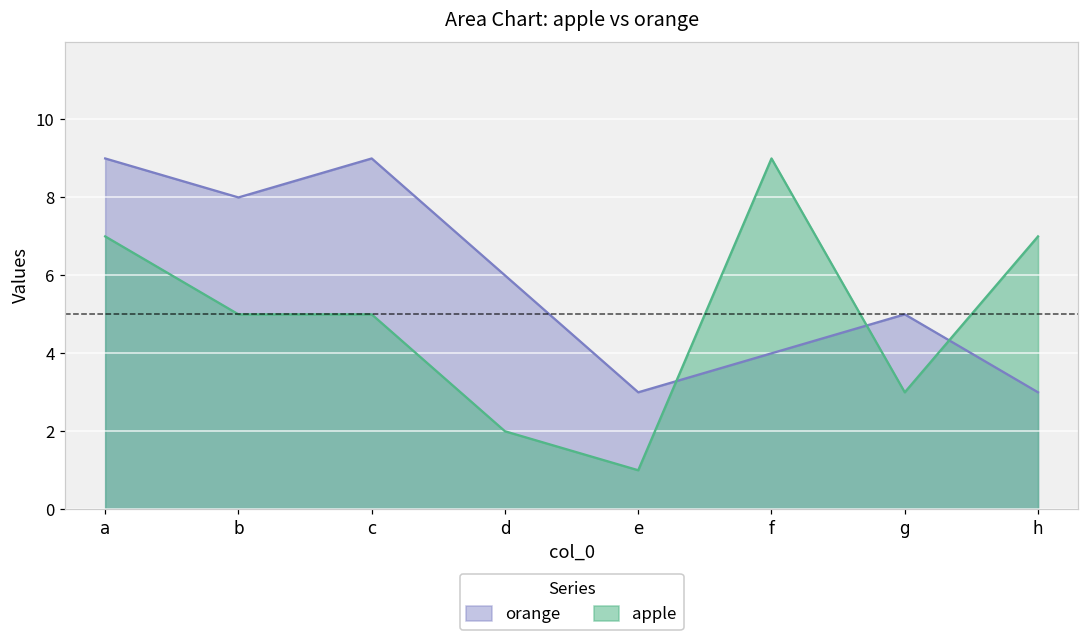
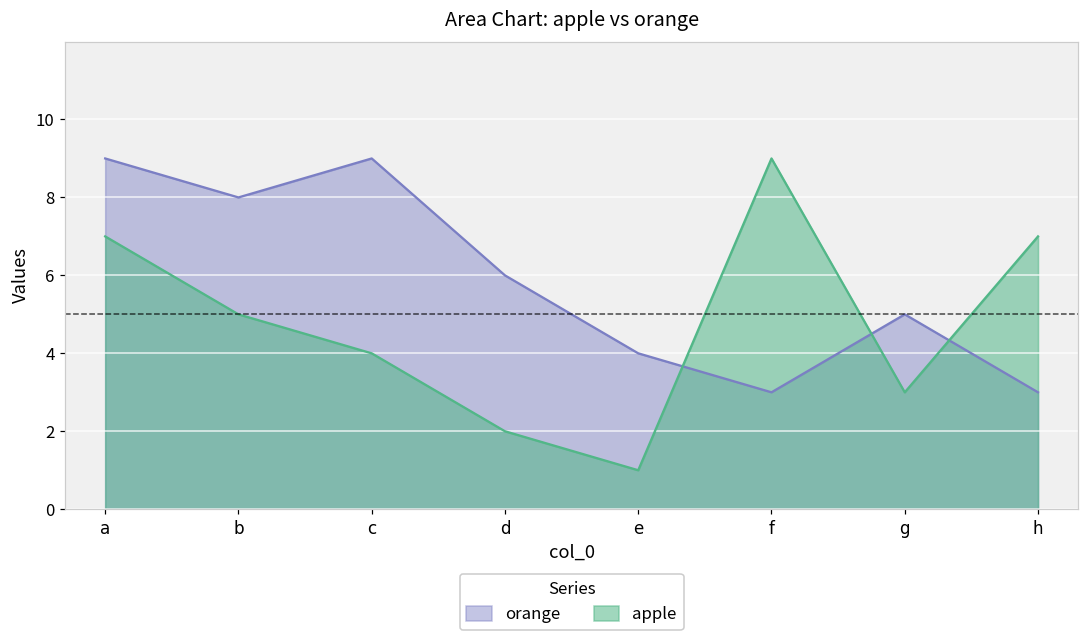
  {
    "orange": {
      "a": 9,
      "b": 8,
      "c": 9,
      "d": 6,
-     "e": 3,
-     "f": 4,
+     "e": 4,
+     "f": 3,
      "g": 5,
      "h": 3
    },
    "apple": {
      "a": 7,
      "b": 5,
-     "c": 5,
+     "c": 4,
      "d": 2,
      "e": 1,
      "f": 9,
      "g": 3,
      "h": 7
    }
  }
